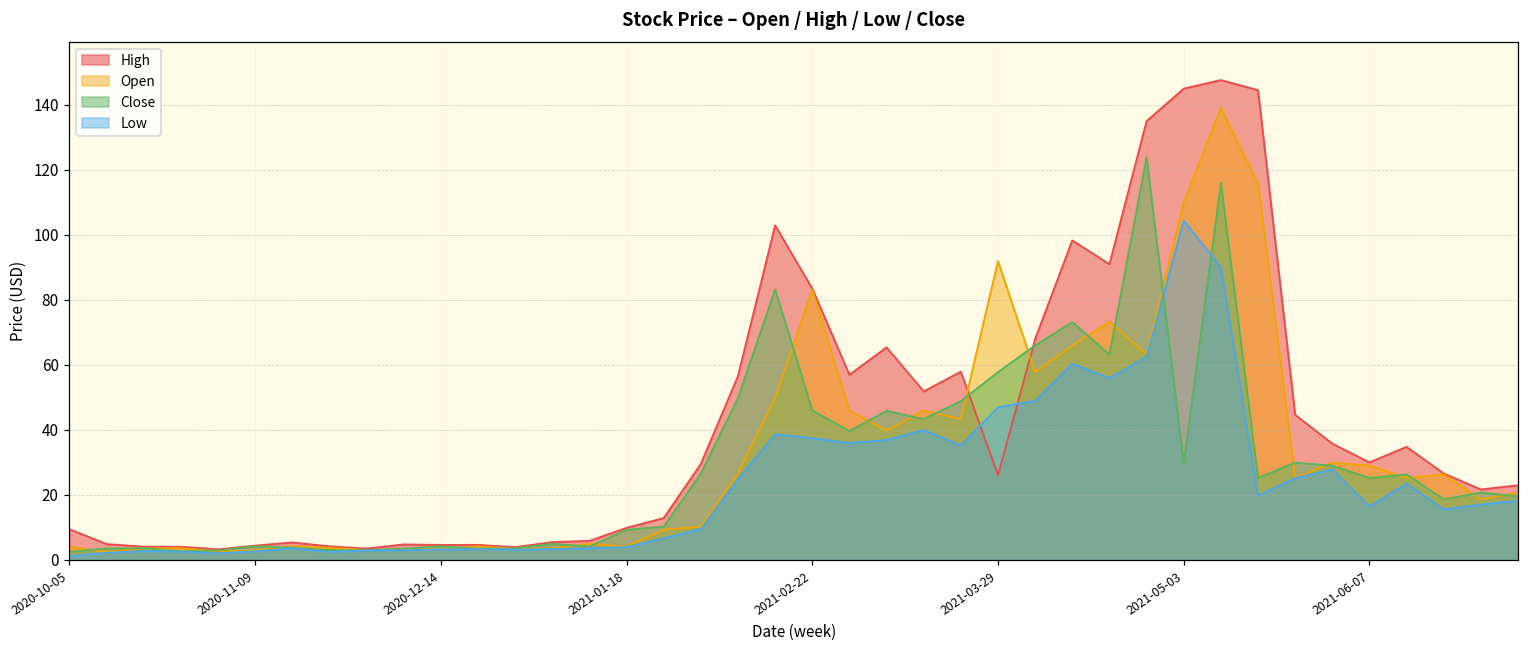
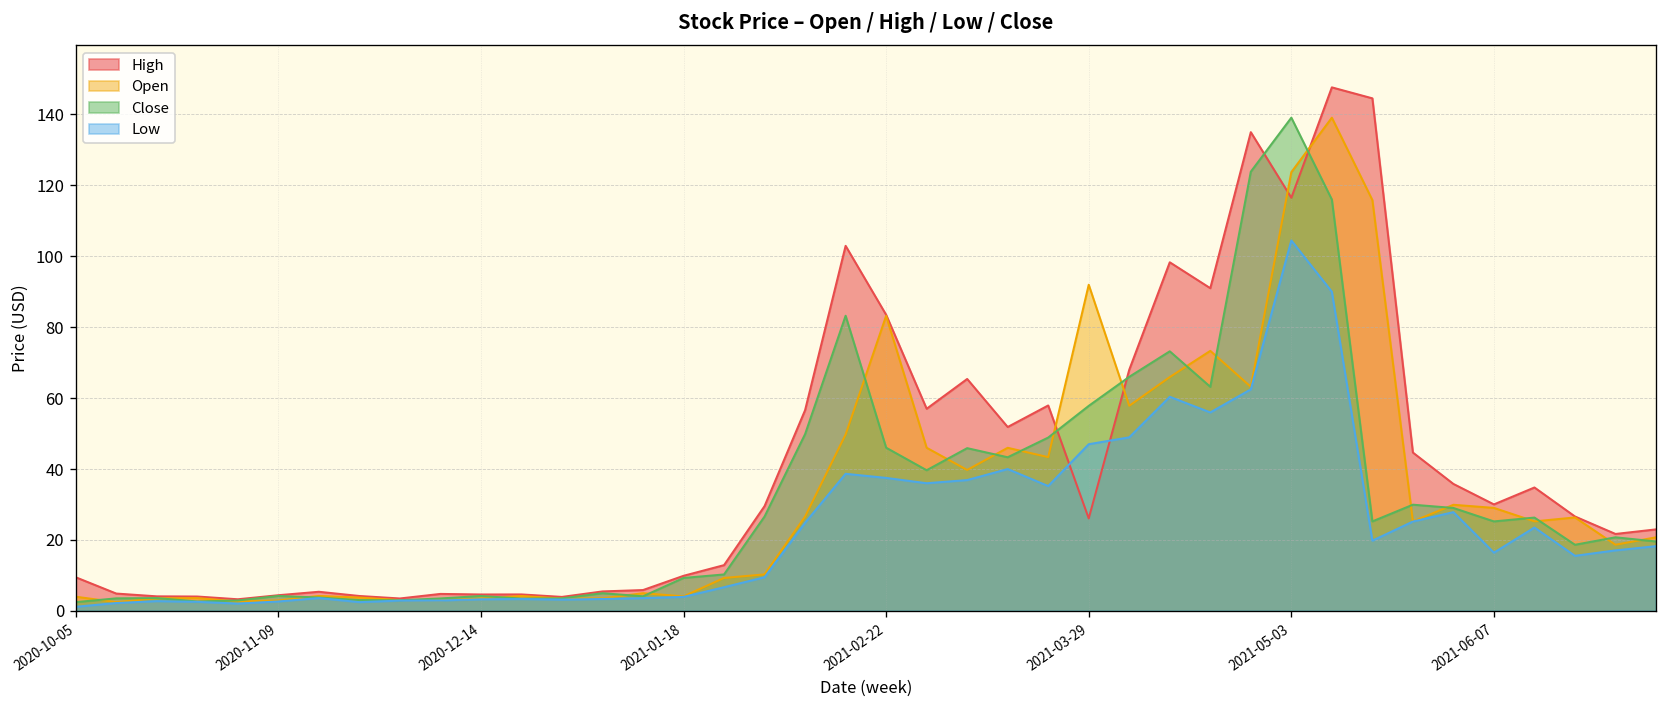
  {
    "High": {
      "2020-10-05": 9,
      "2021-03-29": 26,
-     "2021-05-03": 145,
+     "2021-05-03": 117,
      "2021-06-07": 30
    },
    "Open": {
      "2020-10-05": 4,
      "2021-03-29": 92,
-     "2021-05-03": 110,
+     "2021-05-03": 124,
      "2021-06-07": 29
    },
    "Close": {
      "2020-10-05": 2,
      "2021-02-22": 46,
      "2021-03-29": 58,
-     "2021-05-03": 30,
+     "2021-05-03": 139,
      "2021-06-07": 25
    },
    "Low": {
      "2020-10-05": 1,
      "2021-02-22": 38,
      "2021-03-29": 47,
      "2021-05-03": 104,
      "2021-06-07": 16
    }
  }
